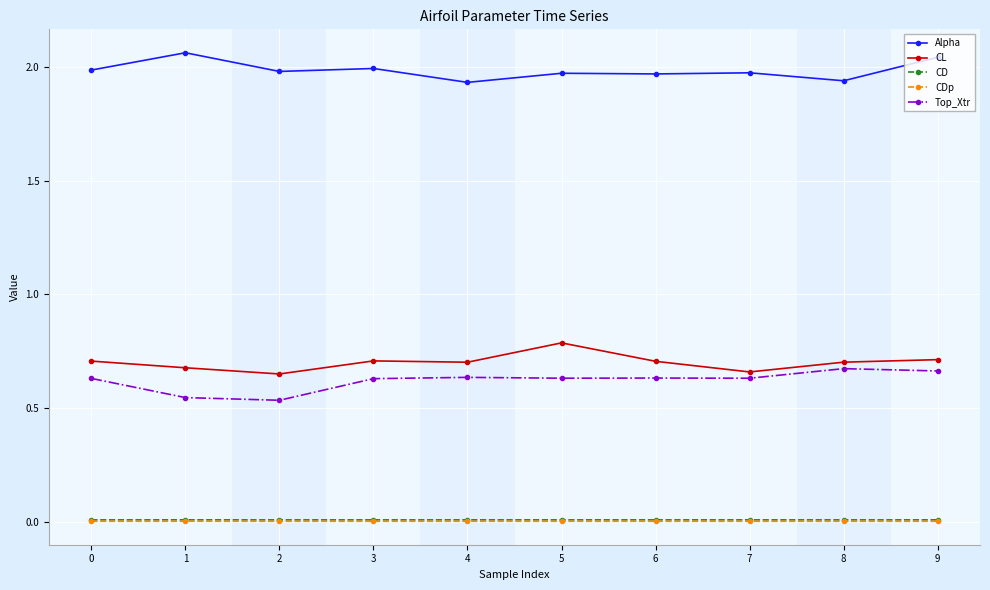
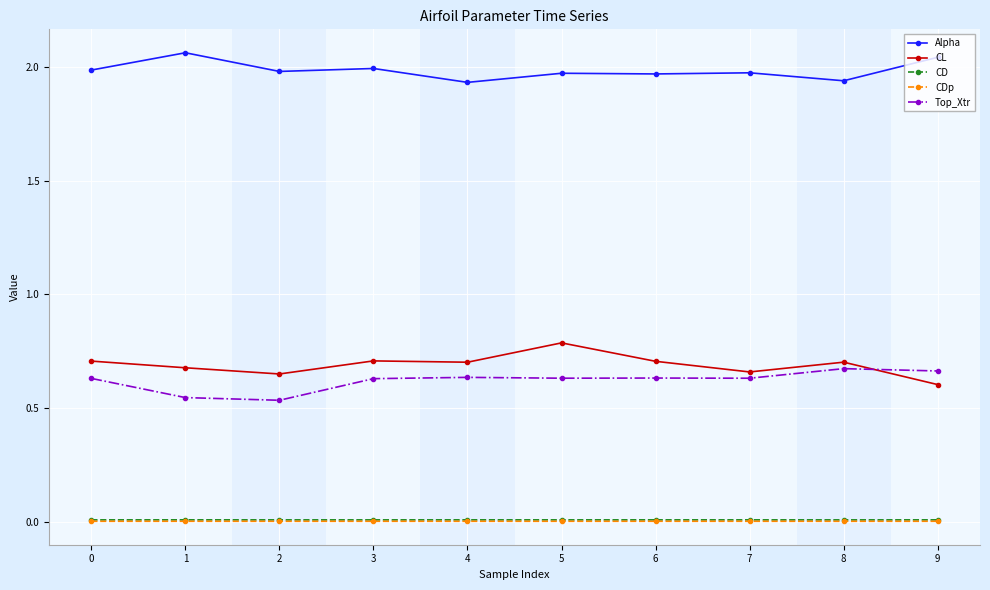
  {
    "Alpha": {
      "0": 1.99,
      "1": 2.06,
      "2": 1.98,
      "3": 1.99,
      "4": 1.93,
      "5": 1.97,
      "6": 1.97,
      "7": 1.97,
      "8": 1.94
    },
    "CL": {
      "0": 0.71,
      "1": 0.68,
      "2": 0.65,
      "3": 0.71,
      "4": 0.70,
      "5": 0.79,
      "6": 0.71,
      "7": 0.66,
      "8": 0.70,
-     "9": 0.71
+     "9": 0.60
    },
    "Top_Xtr": {
      "0": 0.63,
      "1": 0.55,
      "2": 0.54,
      "3": 0.63,
      "4": 0.64,
      "5": 0.63,
      "6": 0.63,
      "7": 0.63,
      "8": 0.67,
      "9": 0.66
    }
  }
